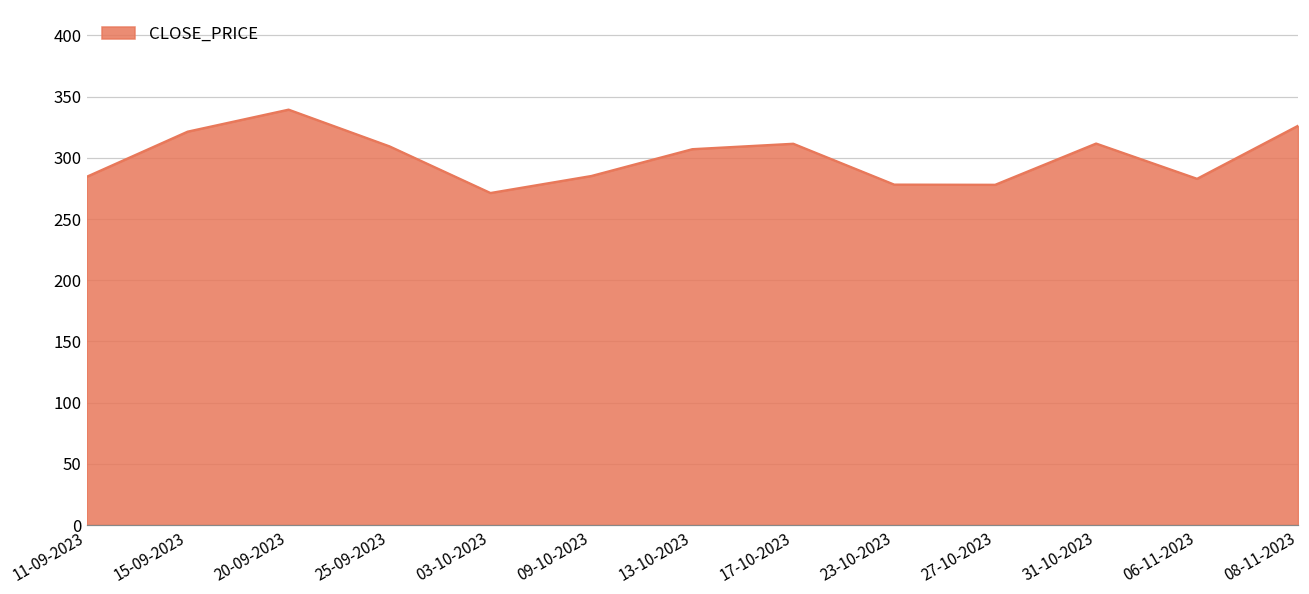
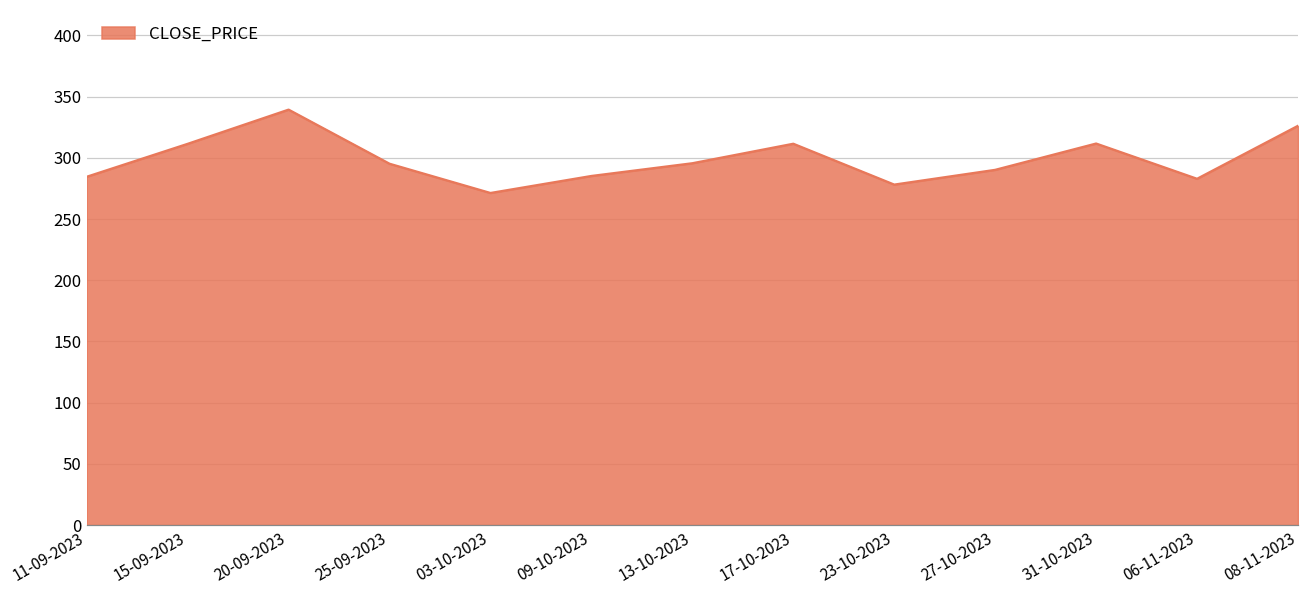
  {
    "11-09-2023": 285,
-   "15-09-2023": 321,
+   "15-09-2023": 311,
    "20-09-2023": 339,
-   "25-09-2023": 309,
+   "25-09-2023": 295,
    "03-10-2023": 271,
    "09-10-2023": 285,
-   "13-10-2023": 307,
+   "13-10-2023": 296,
    "17-10-2023": 312,
    "23-10-2023": 278,
-   "27-10-2023": 278,
+   "27-10-2023": 290,
    "31-10-2023": 312,
    "06-11-2023": 283,
    "08-11-2023": 326
  }
